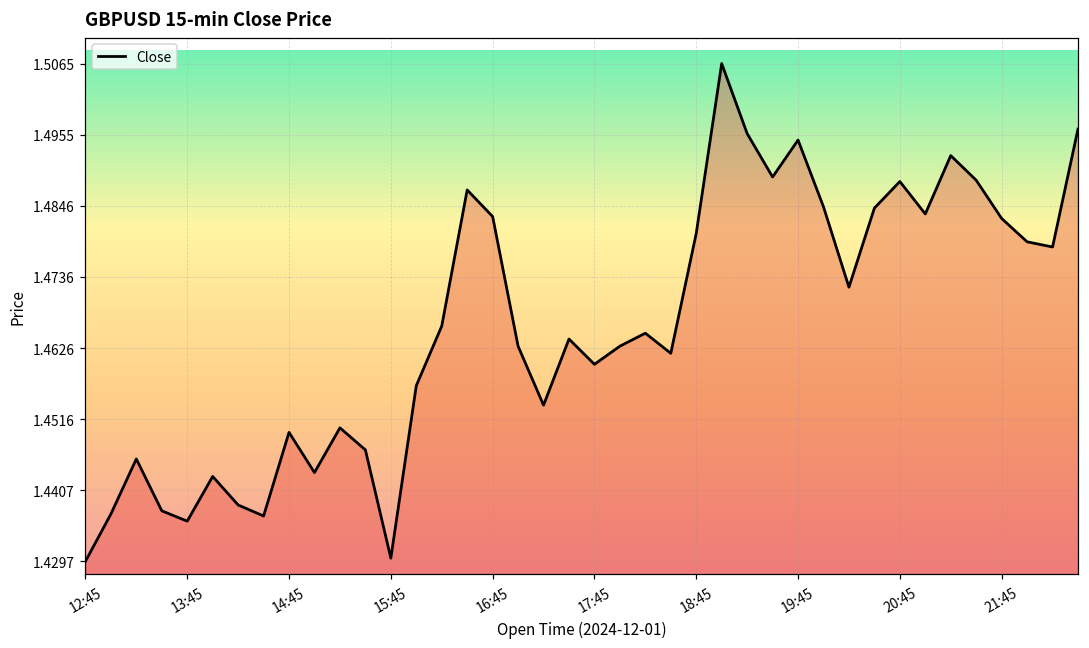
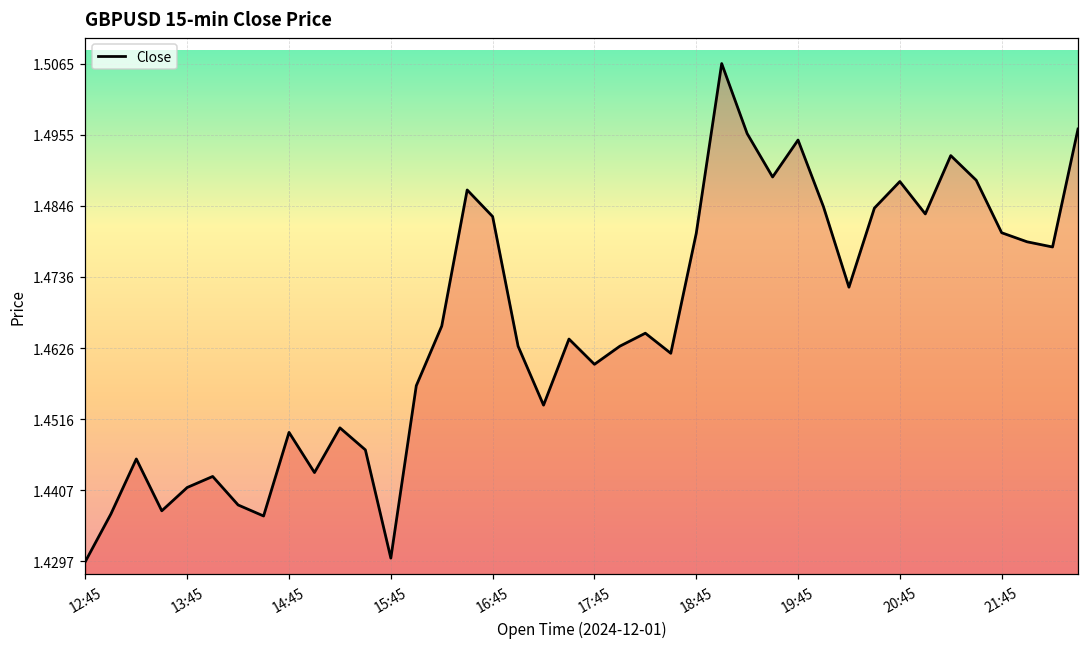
  {
    "12:45": 1.430,
-   "13:45": 1.436,
+   "13:45": 1.441,
    "14:45": 1.450,
    "15:45": 1.430,
    "16:45": 1.483,
    "17:45": 1.460,
    "18:45": 1.480,
    "19:45": 1.495,
    "20:45": 1.488,
-   "21:45": 1.483
+   "21:45": 1.480
  }
